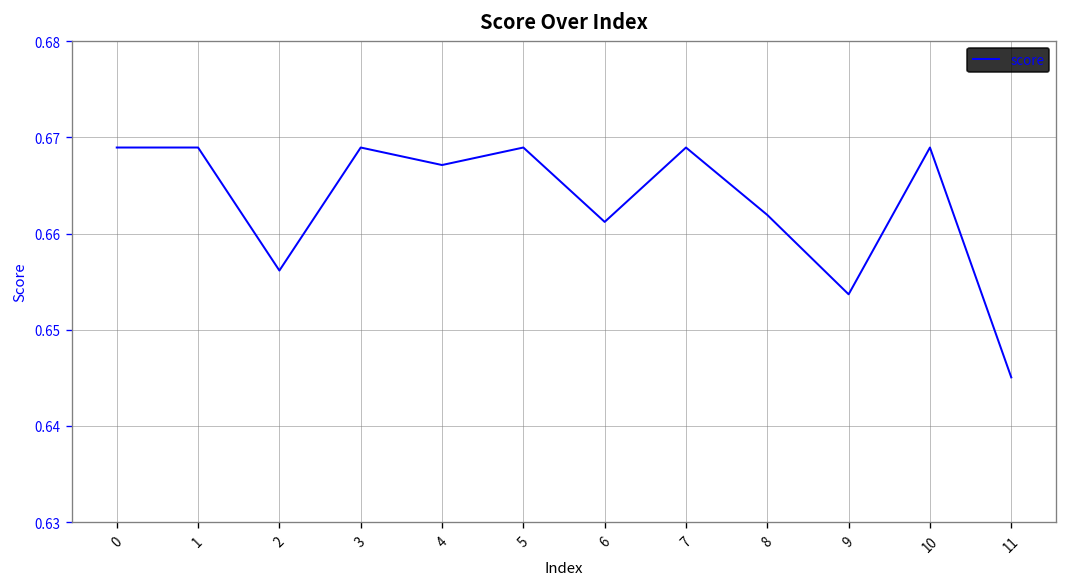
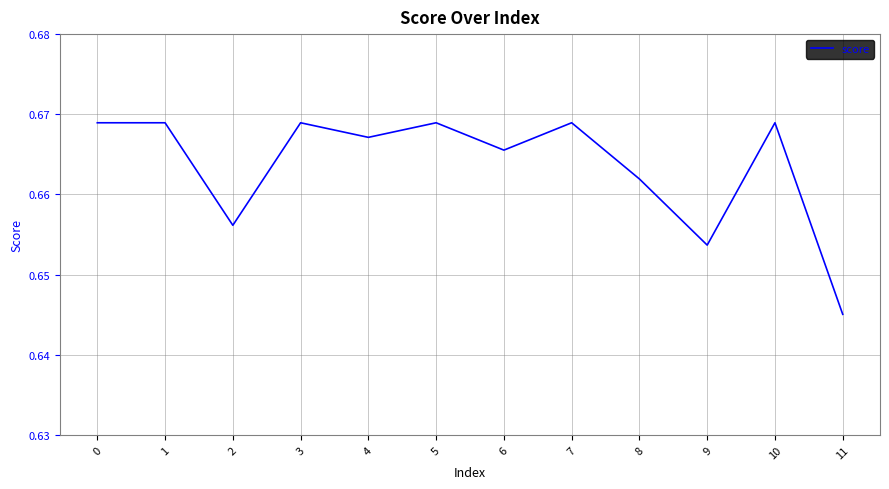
  {
    "0": 0.669,
    "1": 0.669,
    "2": 0.656,
    "3": 0.669,
    "4": 0.667,
    "5": 0.669,
-   "6": 0.661,
+   "6": 0.666,
    "7": 0.669,
    "8": 0.662,
    "9": 0.654,
    "10": 0.669,
    "11": 0.645
  }
